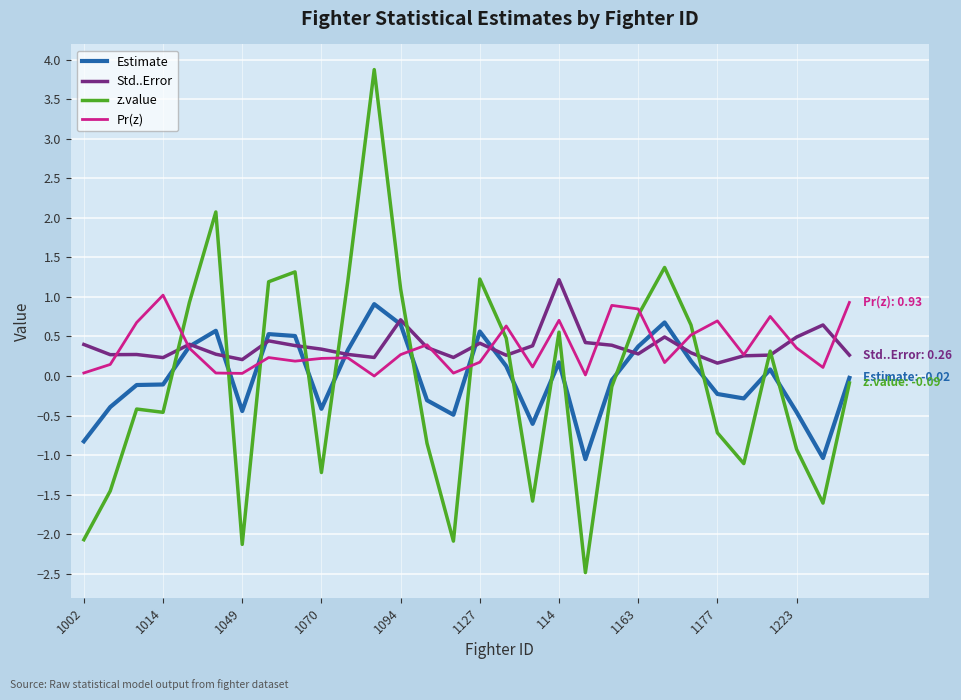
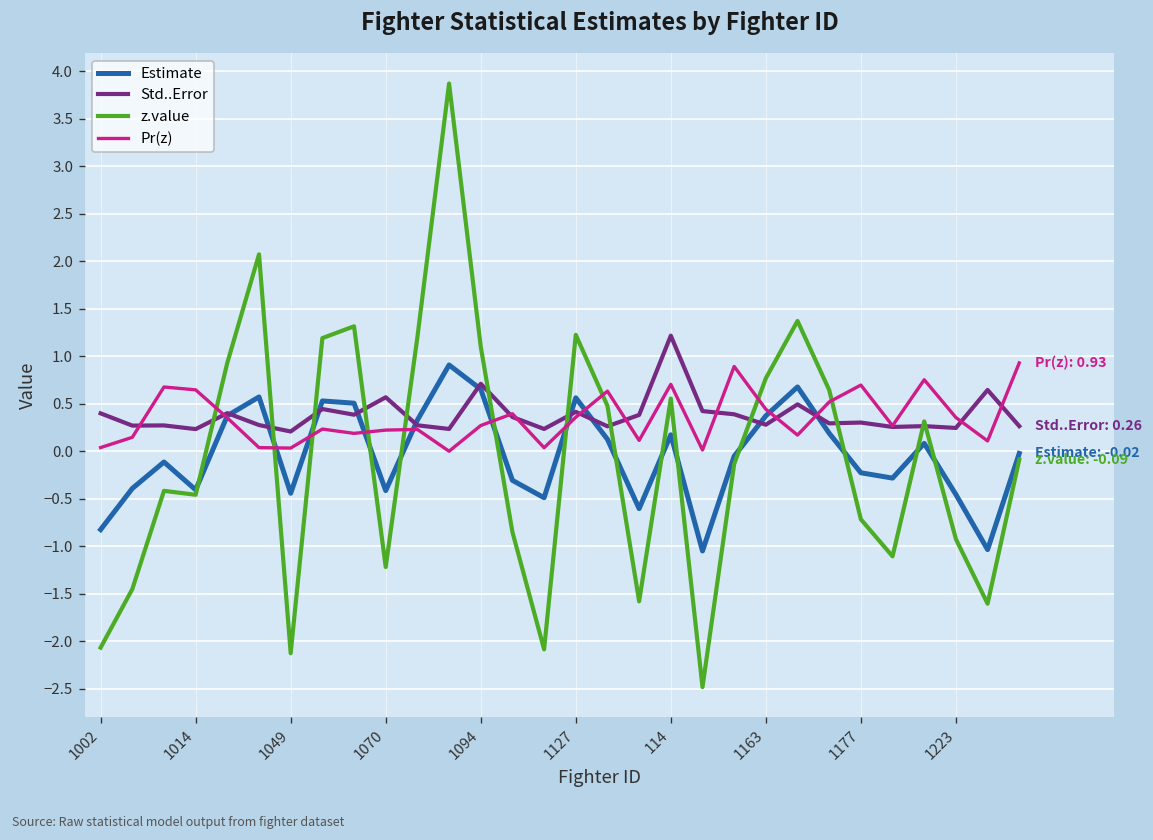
  {
    "Estimate": {
      "1002": -0.8,
-     "1014": -0.1,
+     "1014": -0.4,
      "1049": -0.4,
      "1070": -0.4,
      "1094": 0.7,
      "1127": 0.6,
      "114": 0.2,
      "1163": 0.4,
      "1177": -0.2,
      "1223": -0.5
    },
    "Std..Error": {
      "1002": 0.4,
      "1014": 0.2,
      "1049": 0.2,
-     "1070": 0.3,
+     "1070": 0.6,
      "1094": 0.7,
      "1127": 0.4,
      "114": 1.2,
      "1163": 0.3,
-     "1177": 0.2,
-     "1223": 0.5
+     "1177": 0.3,
+     "1223": 0.2
    },
    "z.value": {
      "1002": -2.1,
      "1014": -0.5,
      "1049": -2.1,
      "1070": -1.2,
      "1094": 1.1,
      "1127": 1.2,
      "114": 0.6,
      "1163": 0.8,
      "1177": -0.7,
      "1223": -0.9
    },
    "Pr(z)": {
      "1002": 0.0,
-     "1014": 1.0,
+     "1014": 0.6,
      "1049": 0.0,
      "1070": 0.2,
      "1094": 0.3,
-     "1127": 0.2,
+     "1127": 0.4,
      "114": 0.7,
-     "1163": 0.8,
+     "1163": 0.4,
      "1177": 0.7,
      "1223": 0.4
    }
  }
